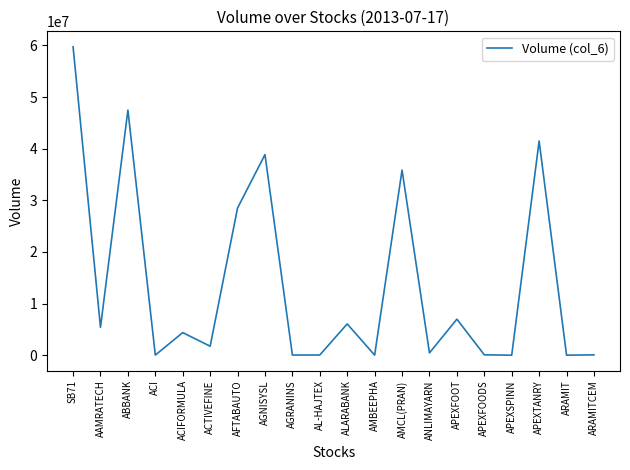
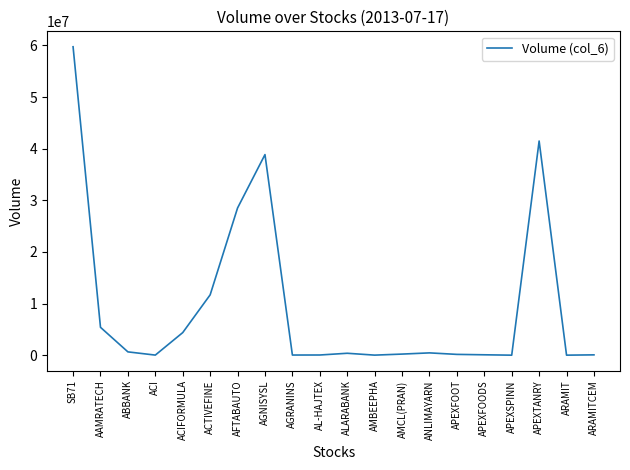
  {
    "SB71": 60000000,
    "AAMRATECH": 5000000,
-   "ABBANK": 47000000,
+   "ABBANK": 1000000,
    "ACI": 0,
    "ACIFORMULA": 4000000,
-   "ACTIVEFINE": 2000000,
+   "ACTIVEFINE": 12000000,
    "AFTABAUTO": 29000000,
    "AGNISYSL": 39000000,
    "AGRANINS": 0,
    "AL-HAJTEX": 0,
-   "ALARABANK": 6000000,
+   "ALARABANK": 0,
    "AMBEEPHA": 0,
-   "AMCL(PRAN)": 36000000,
+   "AMCL(PRAN)": 0,
    "ANLIMAYARN": 0,
-   "APEXFOOT": 7000000,
+   "APEXFOOT": 0,
    "APEXFOODS": 0,
    "APEXSPINN": 0,
    "APEXTANRY": 41000000,
    "ARAMIT": 0,
    "ARAMITCEM": 0
  }
